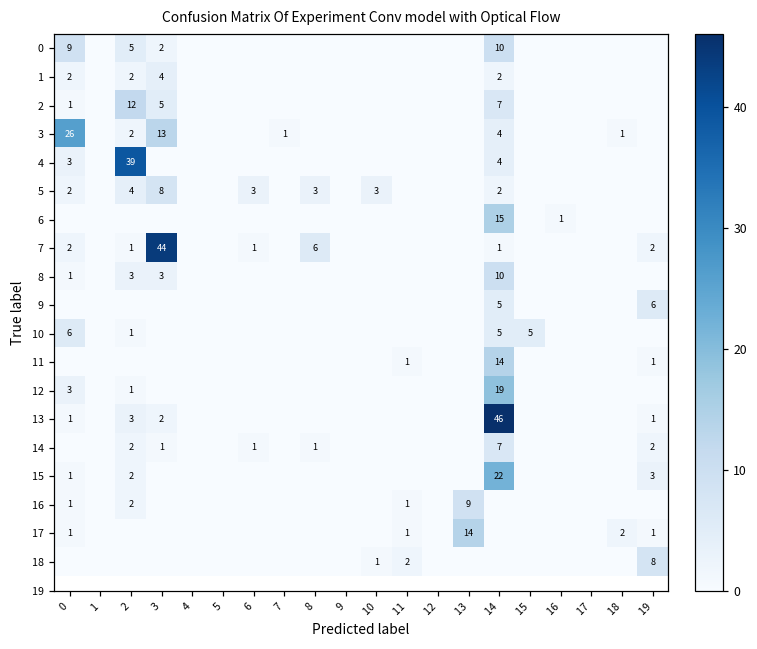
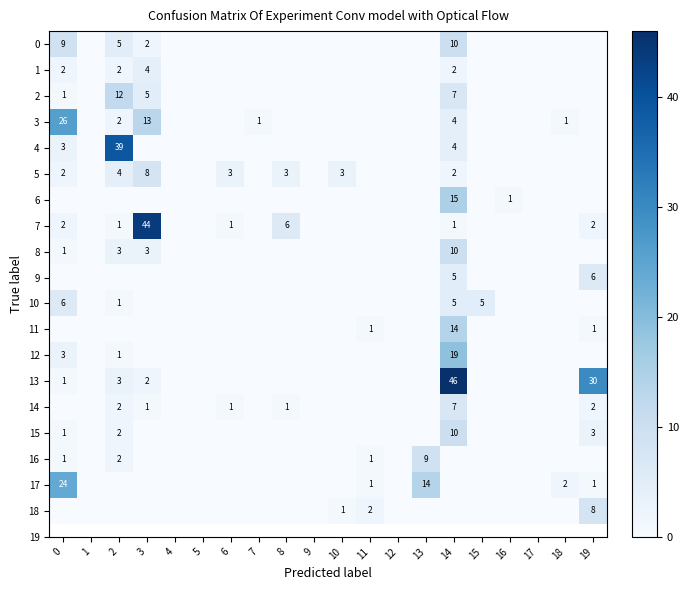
  {
    "0": {
      "0": 9,
      "2": 5,
      "3": 2,
      "14": 10
    },
    "1": {
      "0": 2,
      "2": 2,
      "3": 4,
      "14": 2
    },
    "2": {
      "0": 1,
      "2": 12,
      "3": 5,
      "14": 7
    },
    "3": {
      "0": 26,
      "2": 2,
      "3": 13,
      "7": 1,
      "14": 4,
      "18": 1
    },
    "4": {
      "0": 3,
      "2": 39,
      "14": 4
    },
    "5": {
      "0": 2,
      "2": 4,
      "3": 8,
      "6": 3,
      "8": 3,
      "10": 3,
      "14": 2
    },
    "6": {
      "14": 15,
      "16": 1
    },
    "7": {
      "0": 2,
      "2": 1,
      "3": 44,
      "6": 1,
      "8": 6,
      "14": 1,
      "19": 2
    },
    "8": {
      "0": 1,
      "2": 3,
      "3": 3,
      "14": 10
    },
    "9": {
      "14": 5,
      "19": 6
    },
    "10": {
      "0": 6,
      "2": 1,
      "14": 5,
      "15": 5
    },
    "11": {
      "11": 1,
      "14": 14,
      "19": 1
    },
    "12": {
      "0": 3,
      "2": 1,
      "14": 19
    },
    "13": {
      "0": 1,
      "2": 3,
      "3": 2,
      "14": 46,
-     "19": 1
+     "19": 30
    },
    "14": {
      "2": 2,
      "3": 1,
      "6": 1,
      "8": 1,
      "14": 7,
      "19": 2
    },
    "15": {
      "0": 1,
      "2": 2,
-     "14": 22,
+     "14": 10,
      "19": 3
    },
    "16": {
      "0": 1,
      "2": 2,
      "11": 1,
      "13": 9
    },
    "17": {
-     "0": 1,
+     "0": 24,
      "11": 1,
      "13": 14,
      "18": 2,
      "19": 1
    },
    "18": {
      "10": 1,
      "11": 2,
      "19": 8
    }
  }
